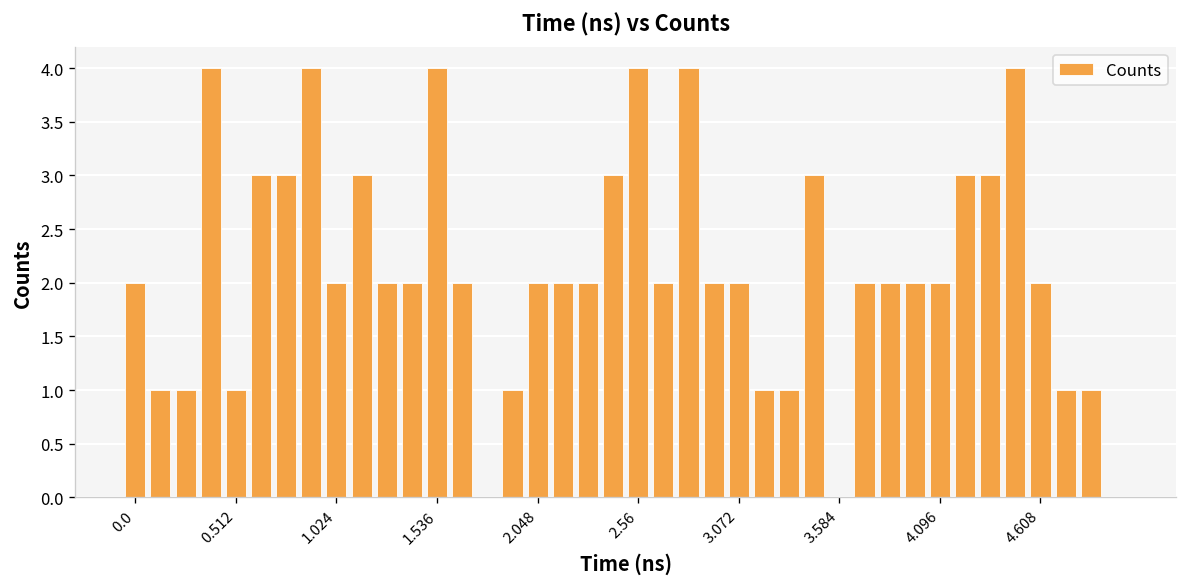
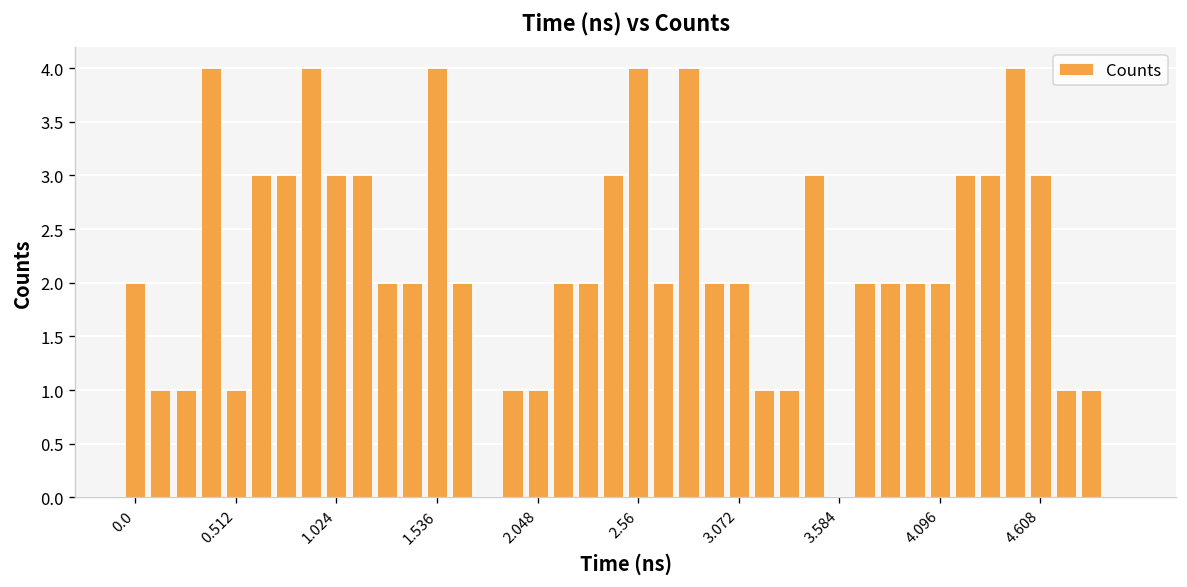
  {
    "0.0": 2,
    "0.512": 1,
-   "1.024": 2,
+   "1.024": 3,
    "1.536": 4,
-   "2.048": 2,
+   "2.048": 1,
    "2.56": 4,
    "3.072": 2,
    "3.584": 0,
    "4.096": 2,
-   "4.608": 2
+   "4.608": 3
  }
